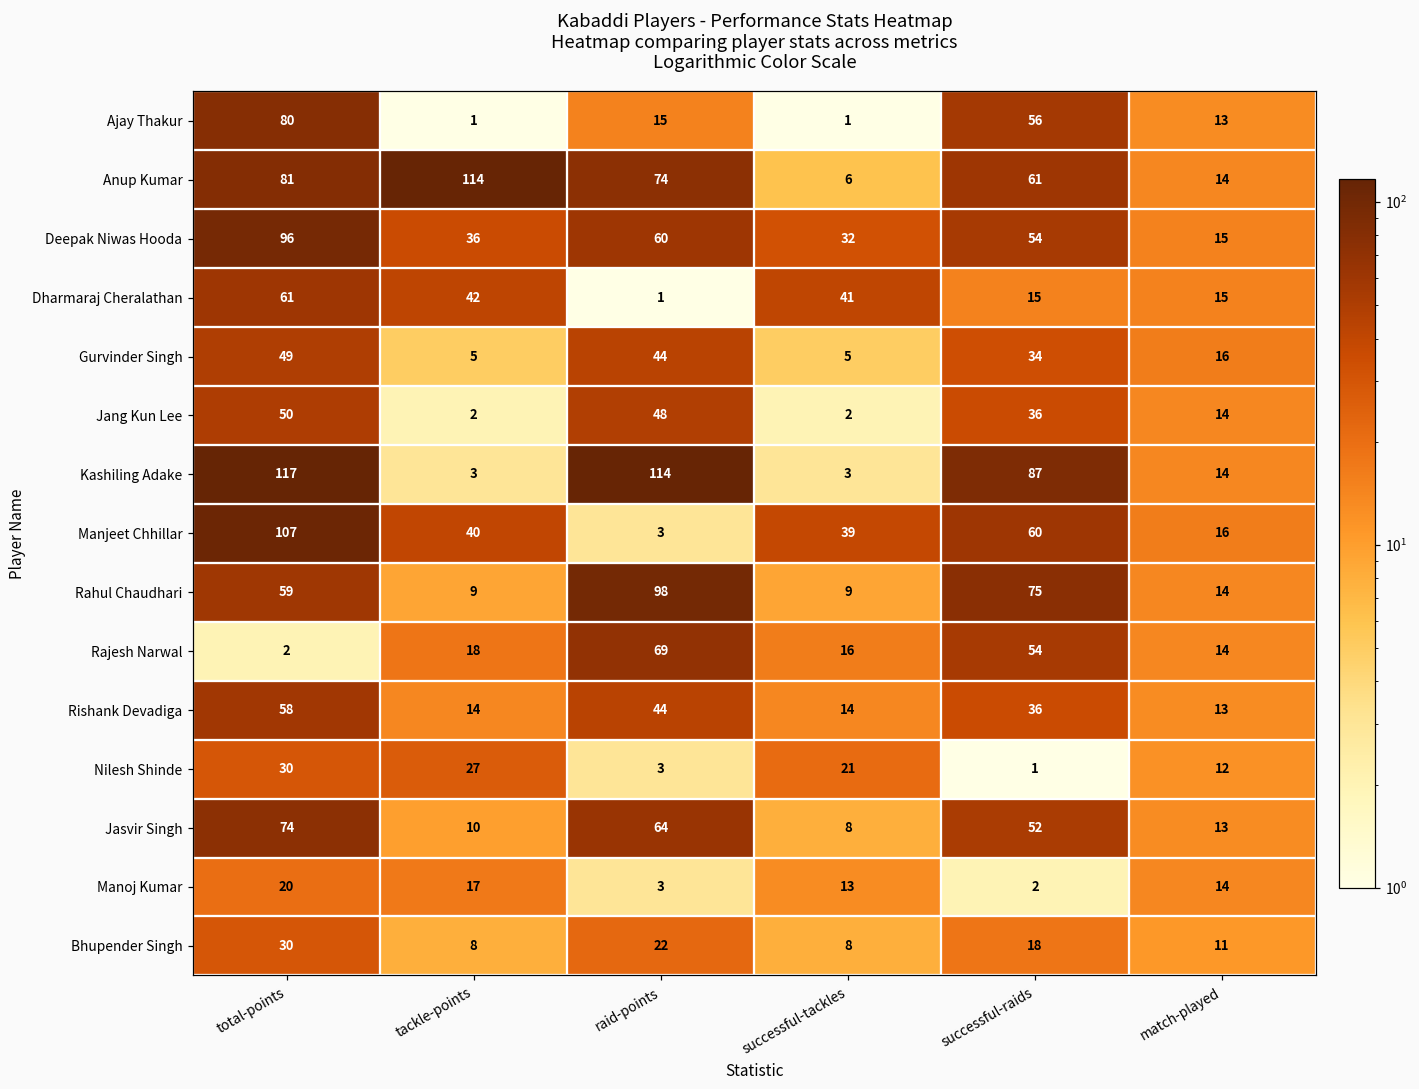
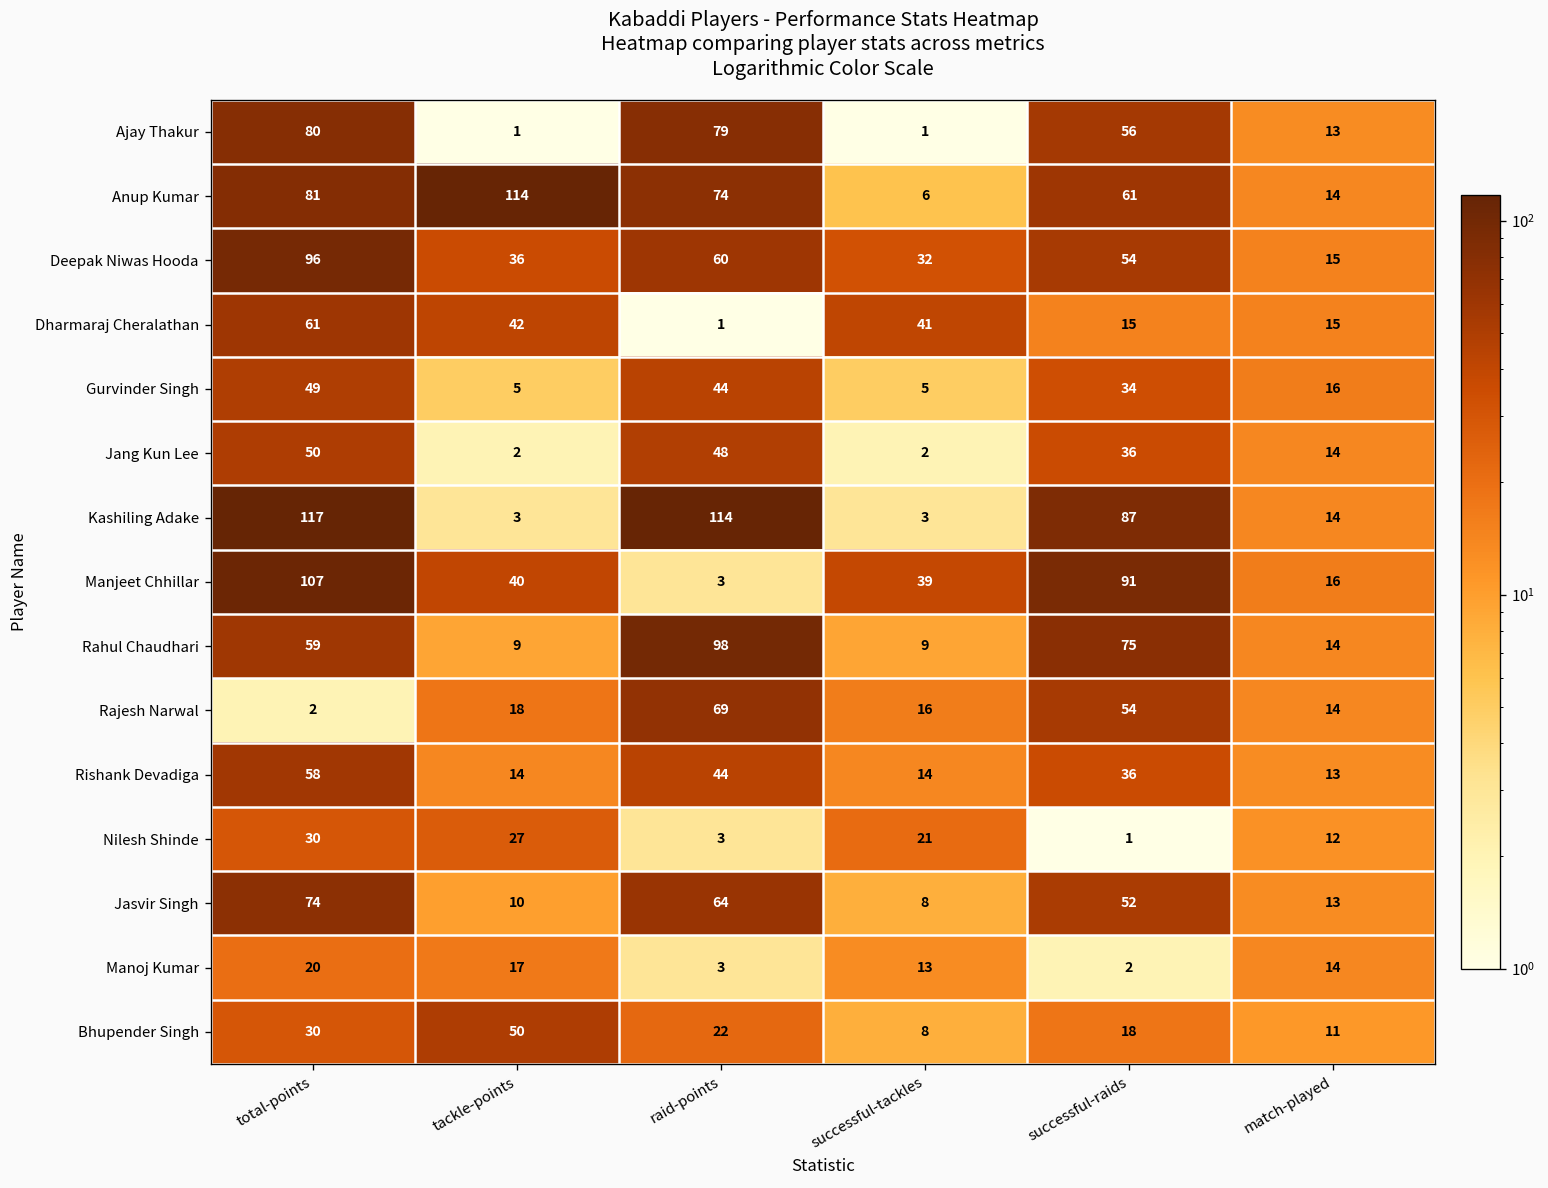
  {
    "Ajay Thakur": {
      "total-points": 80,
      "tackle-points": 1,
-     "raid-points": 15,
+     "raid-points": 79,
      "successful-tackles": 1,
      "successful-raids": 56,
      "match-played": 13
    },
    "Anup Kumar": {
      "total-points": 81,
      "tackle-points": 114,
      "raid-points": 74,
      "successful-tackles": 6,
      "successful-raids": 61,
      "match-played": 14
    },
    "Deepak Niwas Hooda": {
      "total-points": 96,
      "tackle-points": 36,
      "raid-points": 60,
      "successful-tackles": 32,
      "successful-raids": 54,
      "match-played": 15
    },
    "Dharmaraj Cheralathan": {
      "total-points": 61,
      "tackle-points": 42,
      "raid-points": 1,
      "successful-tackles": 41,
      "successful-raids": 15,
      "match-played": 15
    },
    "Gurvinder Singh": {
      "total-points": 49,
      "tackle-points": 5,
      "raid-points": 44,
      "successful-tackles": 5,
      "successful-raids": 34,
      "match-played": 16
    },
    "Jang Kun Lee": {
      "total-points": 50,
      "tackle-points": 2,
      "raid-points": 48,
      "successful-tackles": 2,
      "successful-raids": 36,
      "match-played": 14
    },
    "Kashiling Adake": {
      "total-points": 117,
      "tackle-points": 3,
      "raid-points": 114,
      "successful-tackles": 3,
      "successful-raids": 87,
      "match-played": 14
    },
    "Manjeet Chhillar": {
      "total-points": 107,
      "tackle-points": 40,
      "raid-points": 3,
      "successful-tackles": 39,
-     "successful-raids": 60,
+     "successful-raids": 91,
      "match-played": 16
    },
    "Rahul Chaudhari": {
      "total-points": 59,
      "tackle-points": 9,
      "raid-points": 98,
      "successful-tackles": 9,
      "successful-raids": 75,
      "match-played": 14
    },
    "Rajesh Narwal": {
      "total-points": 2,
      "tackle-points": 18,
      "raid-points": 69,
      "successful-tackles": 16,
      "successful-raids": 54,
      "match-played": 14
    },
    "Rishank Devadiga": {
      "total-points": 58,
      "tackle-points": 14,
      "raid-points": 44,
      "successful-tackles": 14,
      "successful-raids": 36,
      "match-played": 13
    },
    "Nilesh Shinde": {
      "total-points": 30,
      "tackle-points": 27,
      "raid-points": 3,
      "successful-tackles": 21,
      "successful-raids": 1,
      "match-played": 12
    },
    "Jasvir Singh": {
      "total-points": 74,
      "tackle-points": 10,
      "raid-points": 64,
      "successful-tackles": 8,
      "successful-raids": 52,
      "match-played": 13
    },
    "Manoj Kumar": {
      "total-points": 20,
      "tackle-points": 17,
      "raid-points": 3,
      "successful-tackles": 13,
      "successful-raids": 2,
      "match-played": 14
    },
    "Bhupender Singh": {
      "total-points": 30,
-     "tackle-points": 8,
+     "tackle-points": 50,
      "raid-points": 22,
      "successful-tackles": 8,
      "successful-raids": 18,
      "match-played": 11
    }
  }
